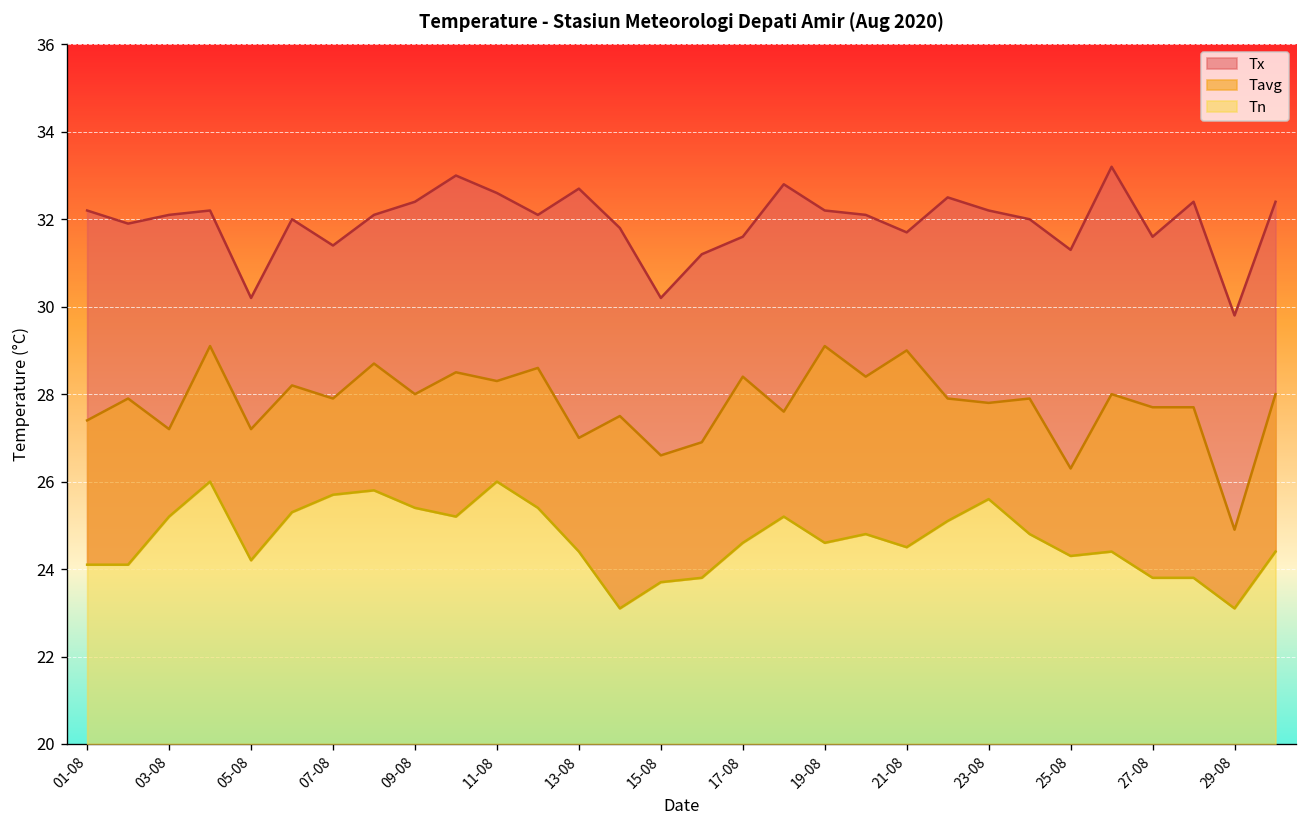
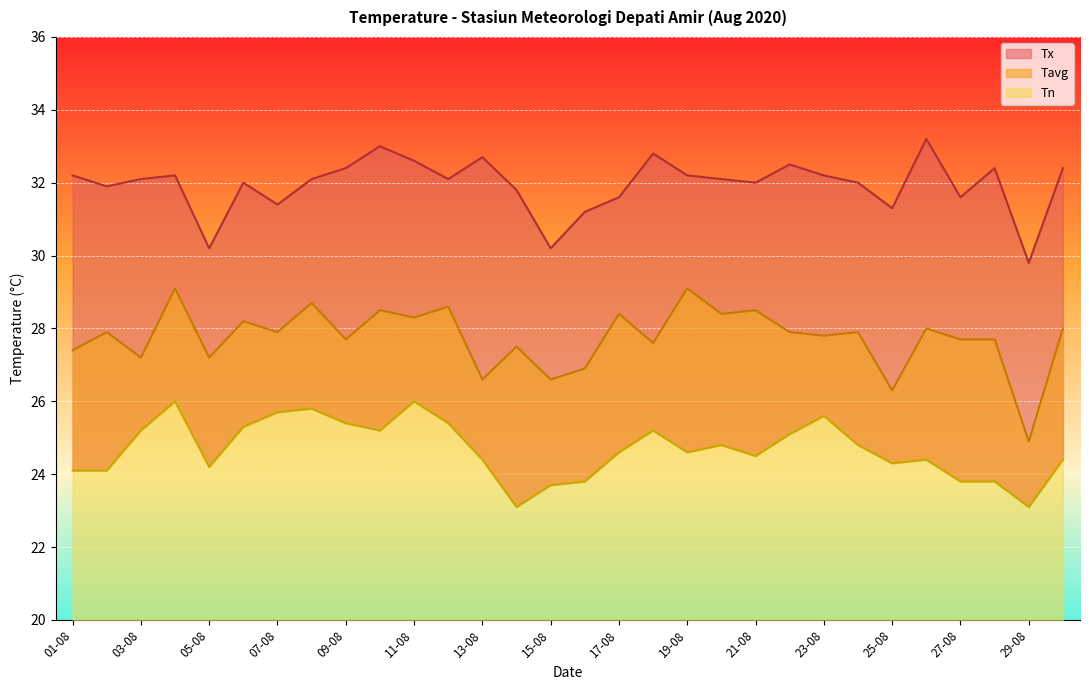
  {
    "Tx": {
      "01-08": 32.2,
      "03-08": 32.1,
      "05-08": 30.2,
      "07-08": 31.4,
      "09-08": 32.4,
      "11-08": 32.6,
      "13-08": 32.7,
      "15-08": 30.2,
      "17-08": 31.6,
      "19-08": 32.2,
-     "21-08": 31.7,
+     "21-08": 32.0,
      "23-08": 32.2,
      "25-08": 31.3,
      "27-08": 31.6,
      "29-08": 29.8
    },
    "Tavg": {
      "01-08": 27.4,
      "03-08": 27.2,
      "05-08": 27.2,
      "07-08": 27.9,
-     "09-08": 28.0,
+     "09-08": 27.7,
      "11-08": 28.3,
-     "13-08": 27.0,
+     "13-08": 26.6,
      "15-08": 26.6,
      "17-08": 28.4,
      "19-08": 29.1,
-     "21-08": 29.0,
+     "21-08": 28.5,
      "23-08": 27.8,
      "25-08": 26.3,
      "27-08": 27.7,
      "29-08": 24.9
    },
    "Tn": {
      "01-08": 24.1,
      "03-08": 25.2,
      "05-08": 24.2,
      "07-08": 25.7,
      "09-08": 25.4,
      "11-08": 26.0,
      "13-08": 24.4,
      "15-08": 23.7,
      "17-08": 24.6,
      "19-08": 24.6,
      "21-08": 24.5,
      "23-08": 25.6,
      "25-08": 24.3,
      "27-08": 23.8,
      "29-08": 23.1
    }
  }
